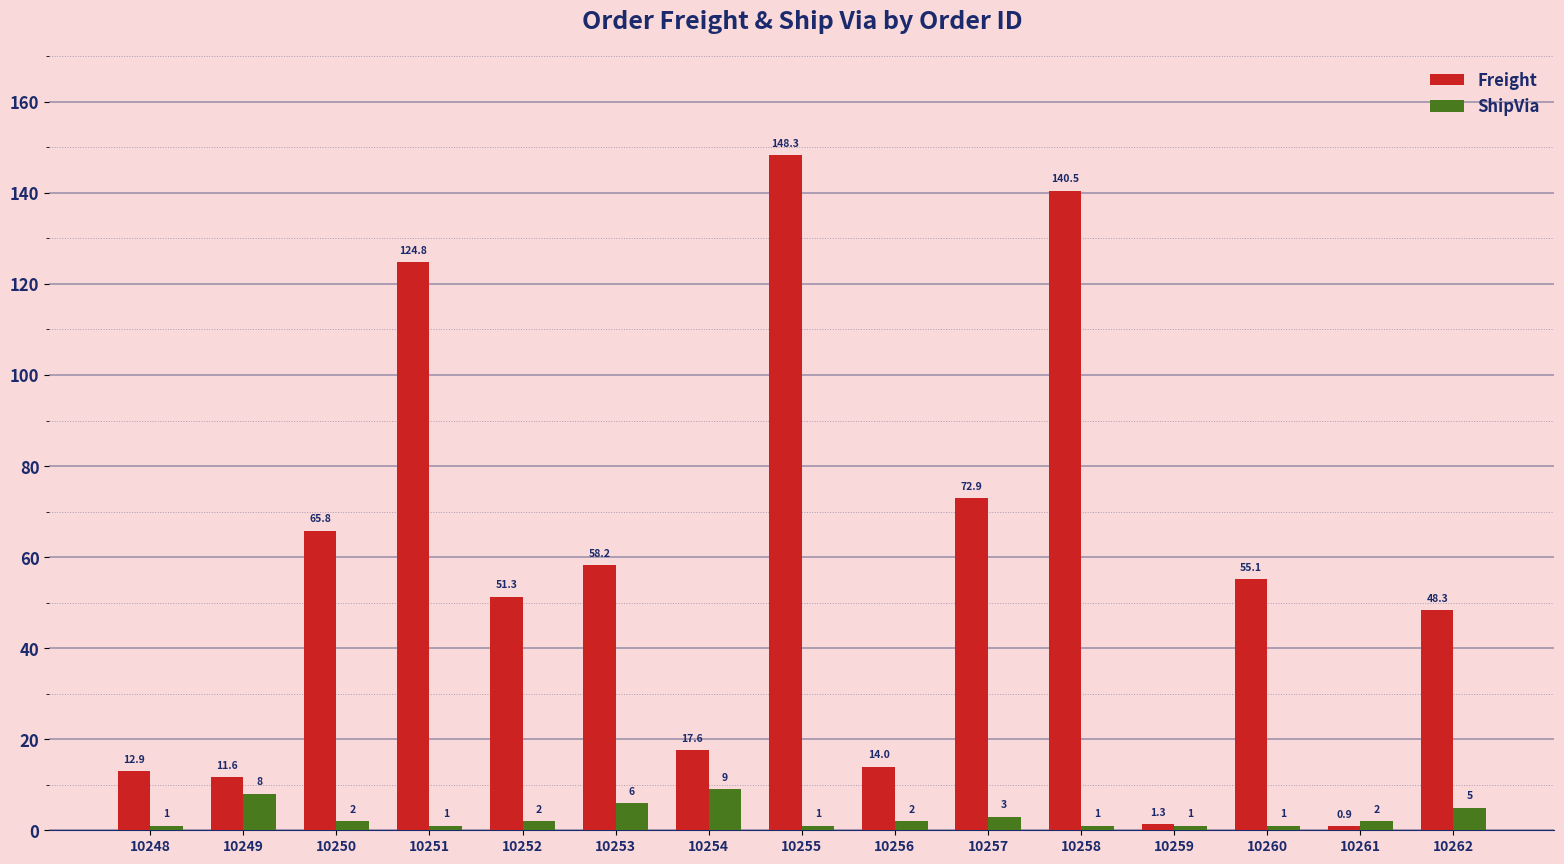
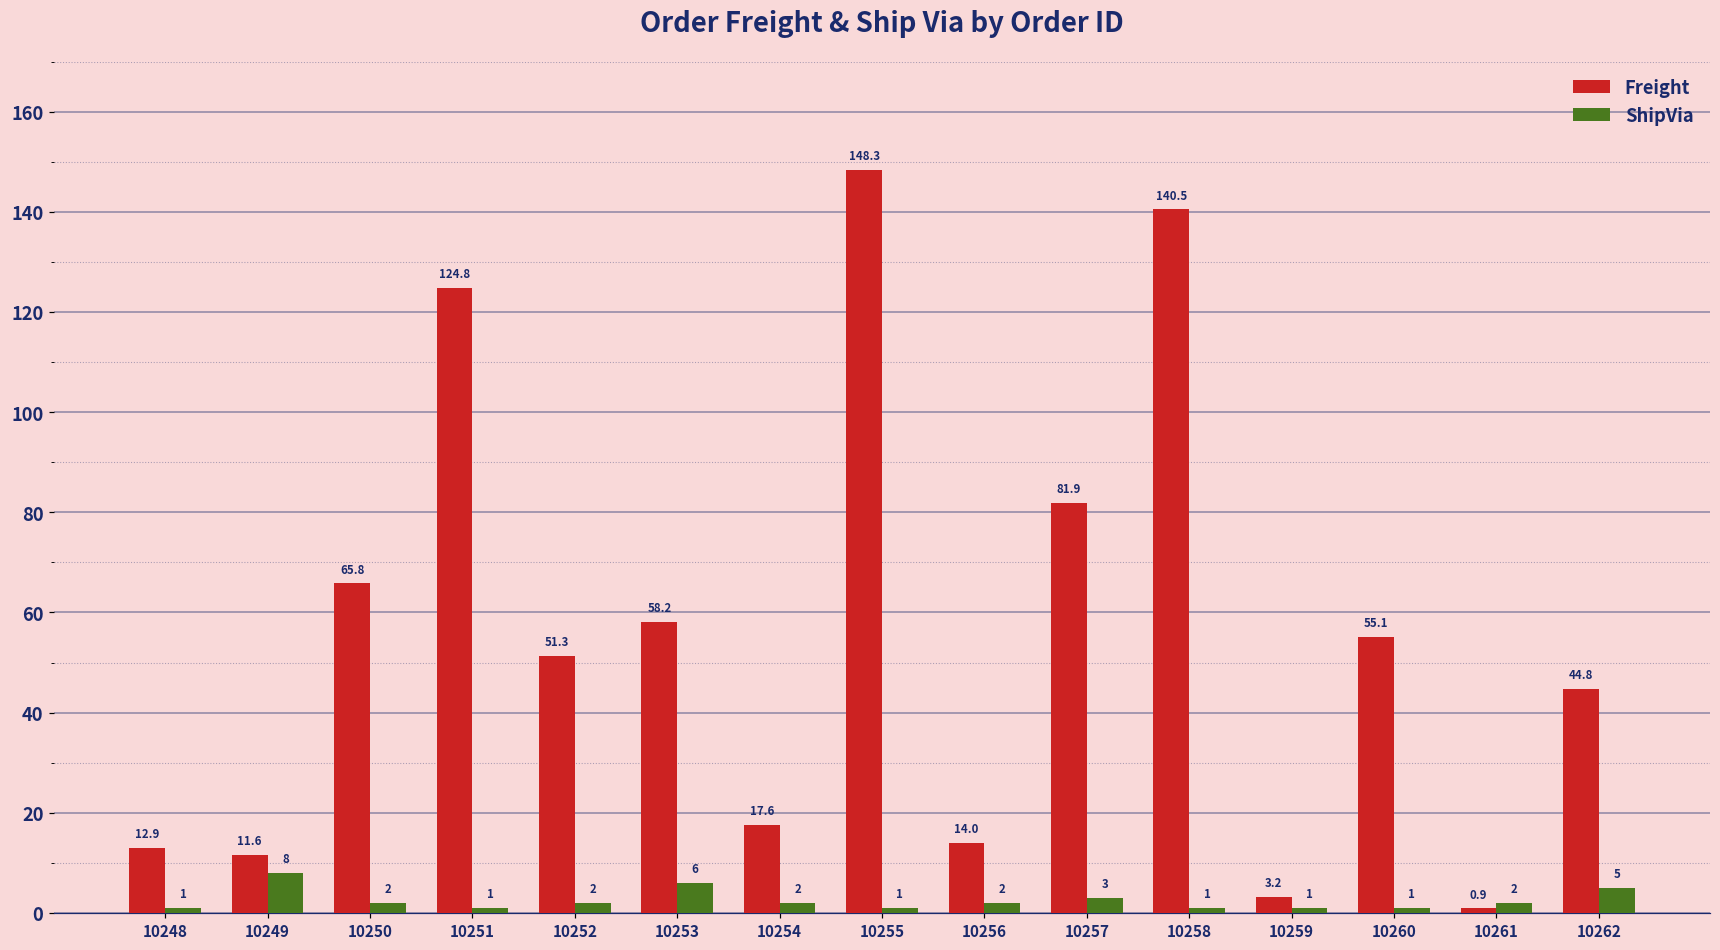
  {
    "Freight": {
      "10248": 12.9,
      "10249": 11.6,
      "10250": 65.8,
      "10251": 124.8,
      "10252": 51.3,
      "10253": 58.2,
      "10254": 17.6,
      "10255": 148.3,
      "10256": 14.0,
-     "10257": 72.9,
+     "10257": 81.9,
      "10258": 140.5,
-     "10259": 1.3,
+     "10259": 3.2,
      "10260": 55.1,
      "10261": 0.9,
-     "10262": 48.3
+     "10262": 44.8
    },
    "ShipVia": {
      "10248": 1,
      "10249": 8,
      "10250": 2,
      "10251": 1,
      "10252": 2,
      "10253": 6,
-     "10254": 9,
+     "10254": 2,
      "10255": 1,
      "10256": 2,
      "10257": 3,
      "10258": 1,
      "10259": 1,
      "10260": 1,
      "10261": 2,
      "10262": 5
    }
  }
